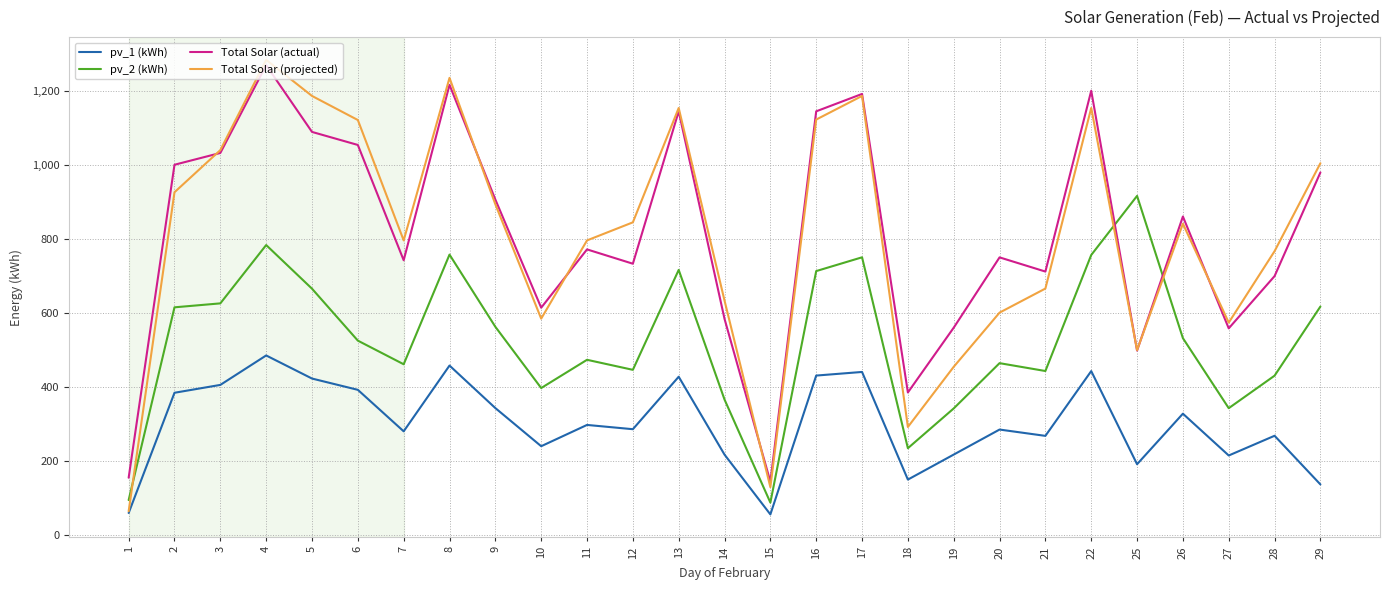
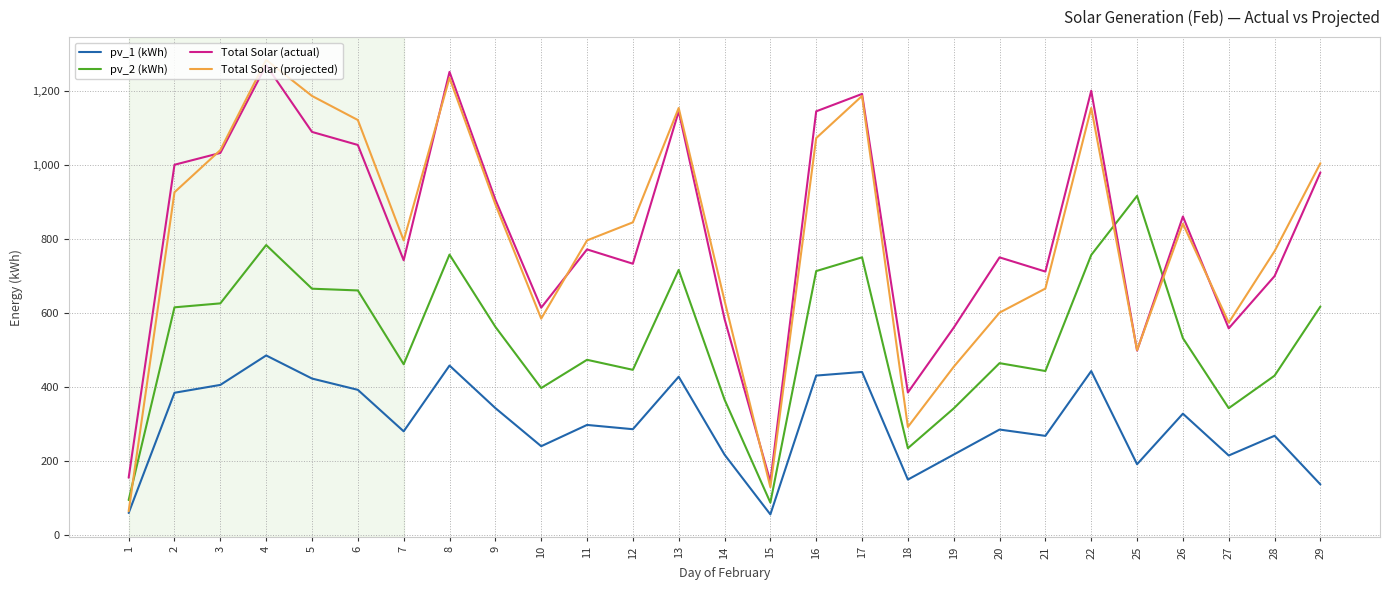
  {
    "pv_1 (kWh)": {
      "2": "390",
      "3": "410",
      "4": "490",
      "5": "420",
      "6": "390",
      "7": "280",
      "8": "460",
      "9": "340",
      "10": "240",
      "11": "300",
      "12": "290",
      "13": "430",
      "14": "220",
      "15": "60",
      "16": "430",
      "17": "440",
      "18": "150",
      "19": "220",
      "20": "290",
      "21": "270",
      "22": "440",
      "25": "190",
      "26": "330",
      "27": "220",
      "28": "270",
      "29": "140"
    },
    "pv_2 (kWh)": {
      "1": "100",
      "2": "620",
      "3": "630",
      "4": "780",
      "5": "670",
-     "6": "530",
+     "6": "660",
      "7": "460",
      "8": "760",
      "9": "560",
      "10": "400",
      "11": "470",
      "12": "450",
      "13": "720",
      "14": "370",
      "15": "90",
      "16": "710",
      "17": "750",
      "18": "240",
      "19": "340",
      "20": "470",
      "21": "440",
      "22": "760",
      "25": "920",
      "26": "530",
      "27": "340",
      "28": "430",
      "29": "620"
    },
    "Total Solar (actual)": {
      "1": "160",
      "2": "1,000",
      "3": "1,030",
      "5": "1,090",
      "6": "1,050",
      "7": "740",
-     "8": "1,220",
+     "8": "1,250",
      "9": "910",
      "10": "620",
      "11": "770",
      "12": "730",
      "13": "1,150",
      "14": "580",
      "15": "140",
      "16": "1,150",
      "18": "390",
      "19": "560",
      "20": "750",
      "21": "710",
      "22": "1,200",
      "26": "860",
      "27": "560",
      "28": "700",
      "29": "980"
    },
    "Total Solar (projected)": {
      "2": "930",
      "3": "1,040",
      "5": "1,190",
      "6": "1,120",
      "7": "800",
      "8": "1,240",
      "9": "890",
      "10": "590",
      "11": "800",
      "12": "850",
      "13": "1,150",
      "14": "630",
      "15": "130",
-     "16": "1,120",
+     "16": "1,070",
      "18": "290",
      "19": "460",
      "20": "600",
      "21": "670",
      "22": "1,150",
      "26": "840",
      "27": "570",
      "28": "770",
      "29": "1,010"
    }
  }
